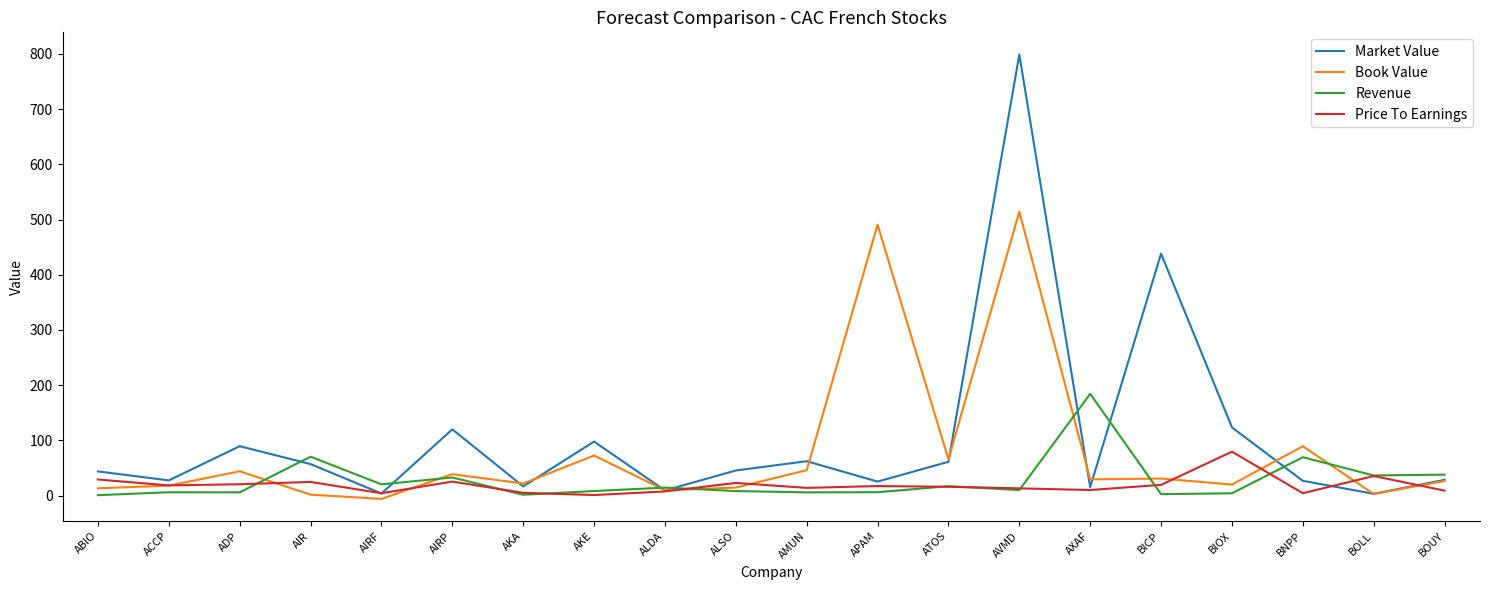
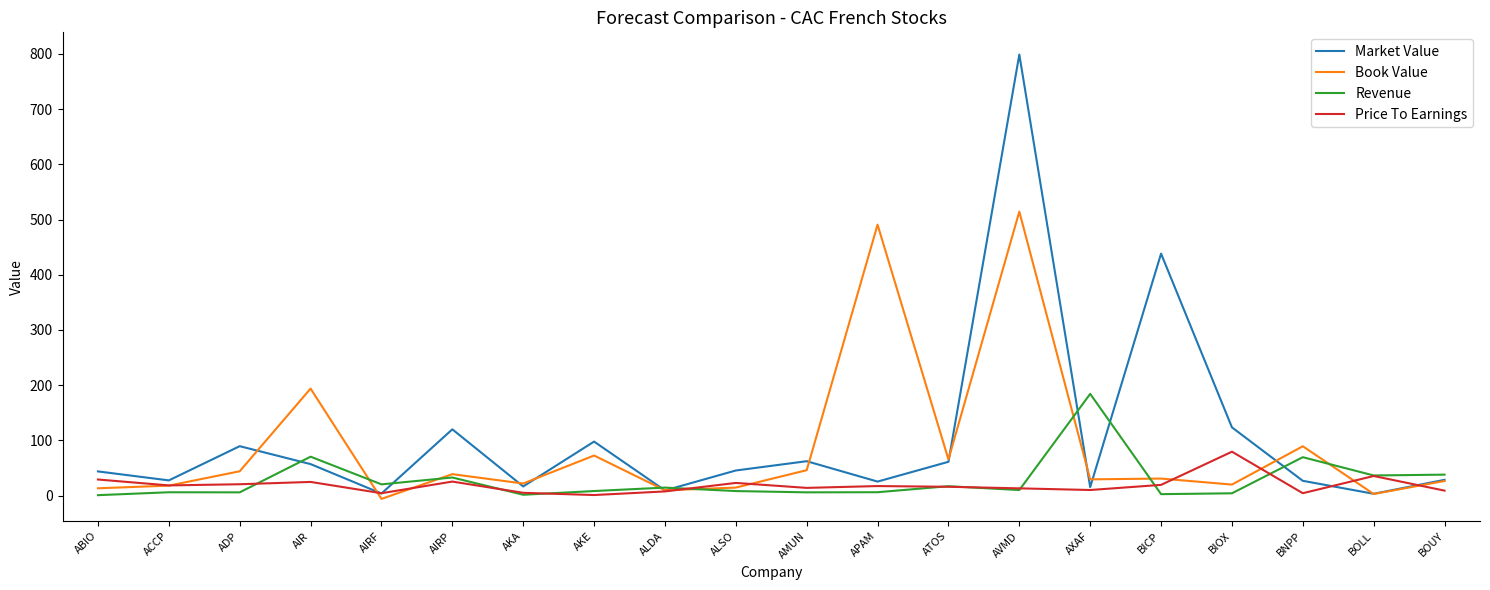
  {
    "Market Value": {
      "ABIO": 40,
      "ACCP": 30,
      "ADP": 90,
      "AIR": 60,
      "AIRP": 120,
      "AKA": 20,
      "AKE": 100,
      "ALSO": 50,
      "AMUN": 60,
      "APAM": 30,
      "AVMD": 800,
      "AXAF": 20,
      "BICP": 440,
      "BIOX": 120,
      "BNPP": 30
    },
    "Book Value": {
      "ABIO": 10,
      "ADP": 40,
-     "AIR": 0,
+     "AIR": 190,
      "AIRF": -10,
      "AIRP": 40,
      "AKA": 20,
      "AKE": 70,
      "ALSO": 10,
      "AMUN": 50,
      "APAM": 490,
      "AVMD": 510,
      "AXAF": 30,
      "BICP": 30,
      "BIOX": 20,
      "BNPP": 90
    },
    "Revenue": {
      "ABIO": 0,
      "ACCP": 10,
      "ADP": 10,
      "AIR": 70,
      "AIRF": 20,
      "AIRP": 30,
      "AKE": 10,
      "ALDA": 10,
      "ALSO": 10,
      "AMUN": 10,
      "APAM": 10,
      "AXAF": 180,
      "BICP": 0,
      "BIOX": 0,
      "BNPP": 70,
      "BOUY": 40
    },
    "Price To Earnings": {
      "ABIO": 30,
      "ADP": 20,
      "AIR": 20,
      "AIRP": 30,
      "AKE": 0,
      "ALSO": 20,
      "AMUN": 10,
      "APAM": 20,
      "AXAF": 10,
      "BICP": 20,
      "BIOX": 80,
      "BNPP": 0,
      "BOUY": 10
    }
  }
